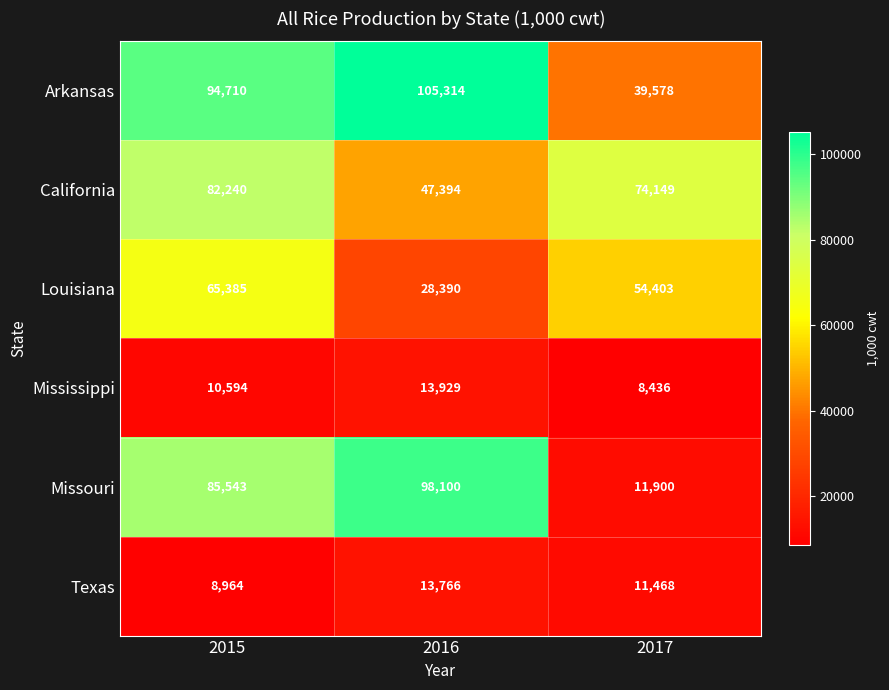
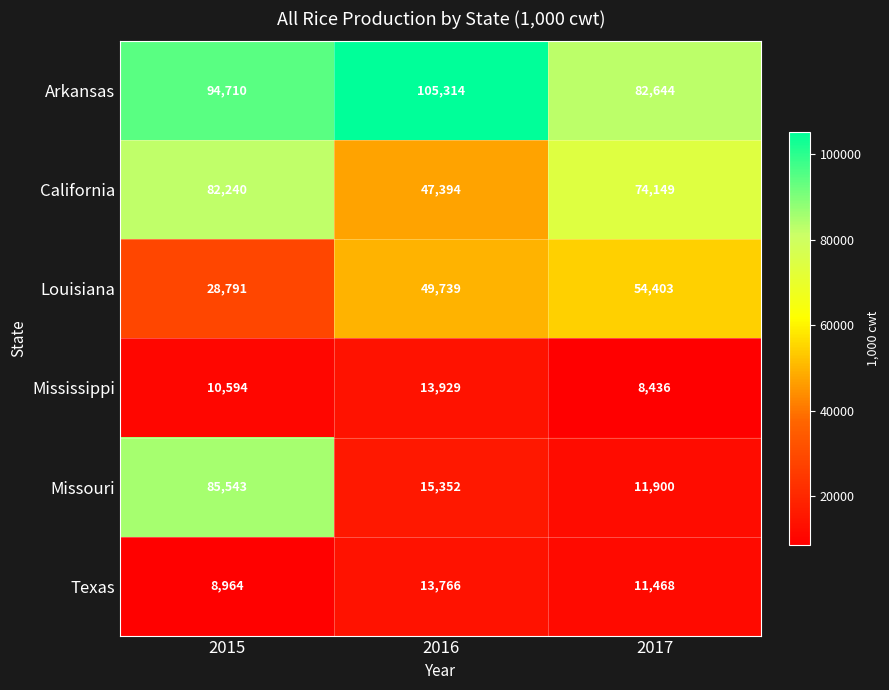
  {
    "Arkansas": {
      "2015": "94,710",
      "2016": "105,314",
-     "2017": "39,578"
+     "2017": "82,644"
    },
    "California": {
      "2015": "82,240",
      "2016": "47,394",
      "2017": "74,149"
    },
    "Louisiana": {
-     "2015": "65,385",
-     "2016": "28,390",
+     "2015": "28,791",
+     "2016": "49,739",
      "2017": "54,403"
    },
    "Mississippi": {
      "2015": "10,594",
      "2016": "13,929",
      "2017": "8,436"
    },
    "Missouri": {
      "2015": "85,543",
-     "2016": "98,100",
+     "2016": "15,352",
      "2017": "11,900"
    },
    "Texas": {
      "2015": "8,964",
      "2016": "13,766",
      "2017": "11,468"
    }
  }
